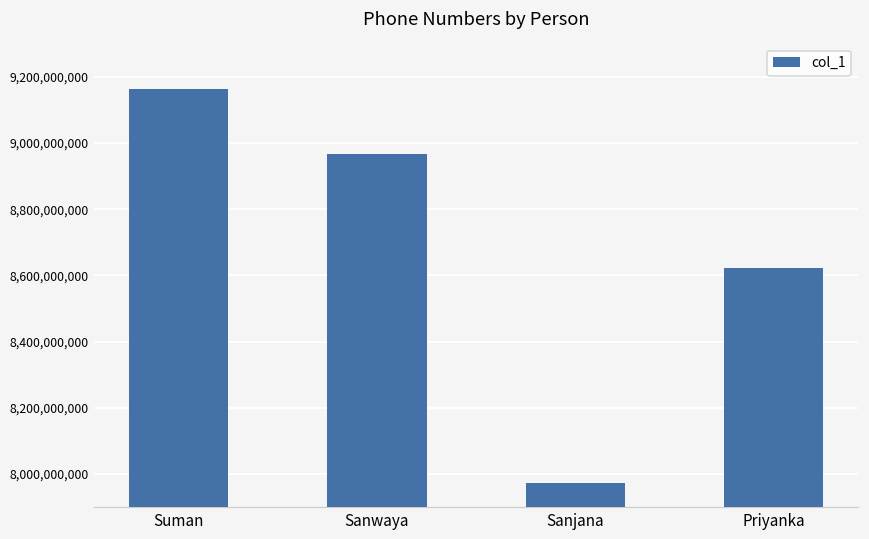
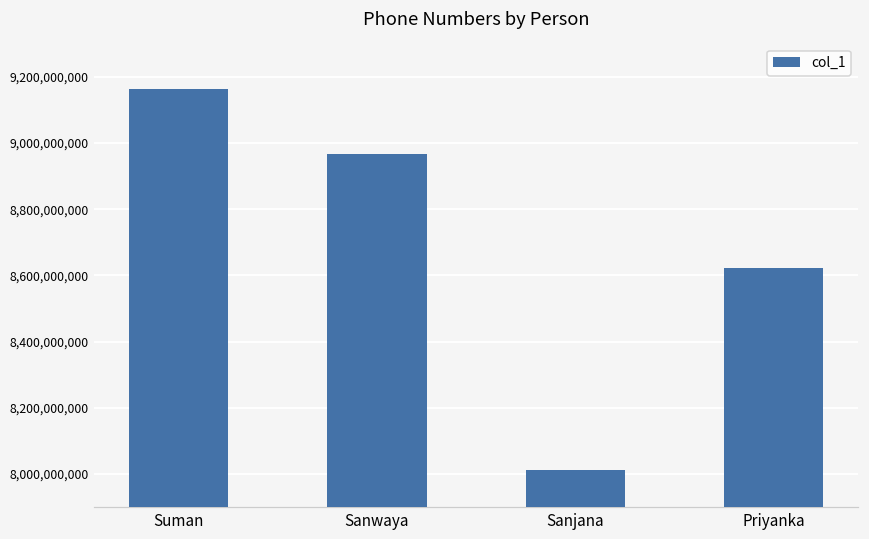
  {
    "Suman": "9,160,000,000",
    "Sanwaya": "8,970,000,000",
-   "Sanjana": "7,970,000,000",
+   "Sanjana": "8,010,000,000",
    "Priyanka": "8,620,000,000"
  }
